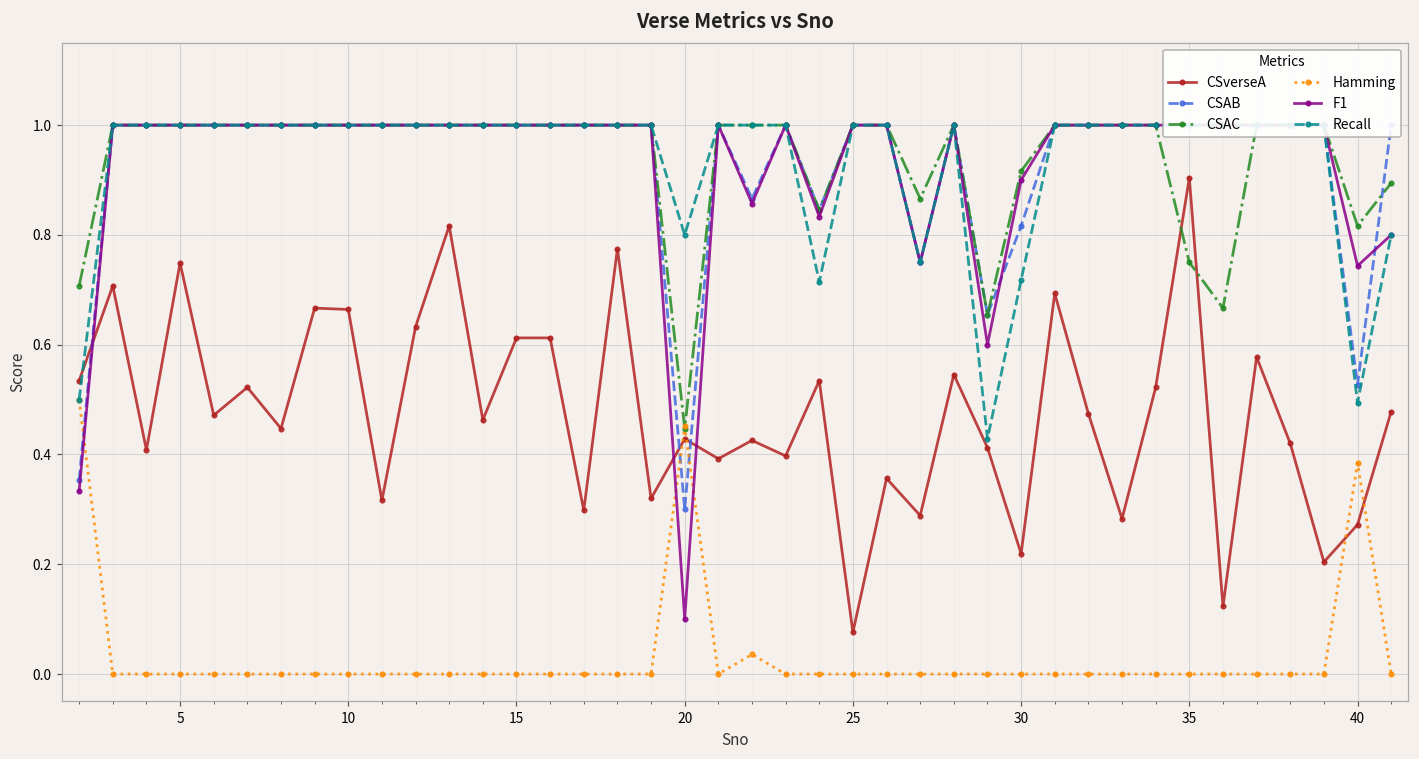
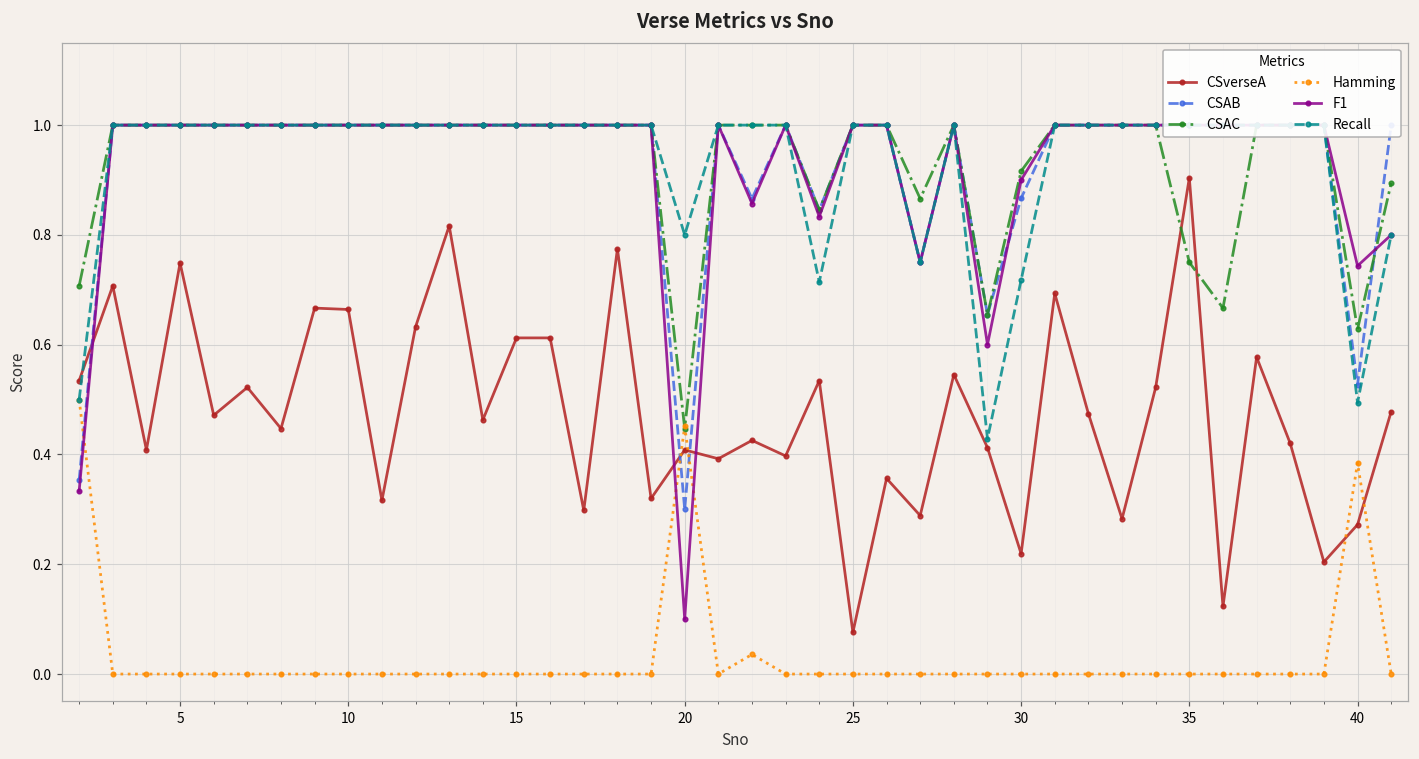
  {
    "CSverseA": {
      "5": 0.75,
      "10": 0.66,
      "15": 0.61,
-     "20": 0.43,
+     "20": 0.41,
      "25": 0.08,
      "30": 0.22,
      "35": 0.90,
      "40": 0.27
    },
    "CSAB": {
      "20": 0.30,
-     "30": 0.82,
+     "30": 0.87,
      "40": 0.53
    },
    "CSAC": {
      "30": 0.92,
      "35": 0.75,
-     "40": 0.82
+     "40": 0.63
    },
    "Hamming": {
      "5": 0.00,
      "10": 0.00,
      "15": 0.00,
      "25": 0.00,
      "30": 0.00,
      "35": 0.00,
      "40": 0.38
    },
    "F1": {
      "20": 0.10,
      "30": 0.90,
      "40": 0.74
    },
    "Recall": {
      "20": 0.80,
      "30": 0.72,
      "40": 0.49
    }
  }
